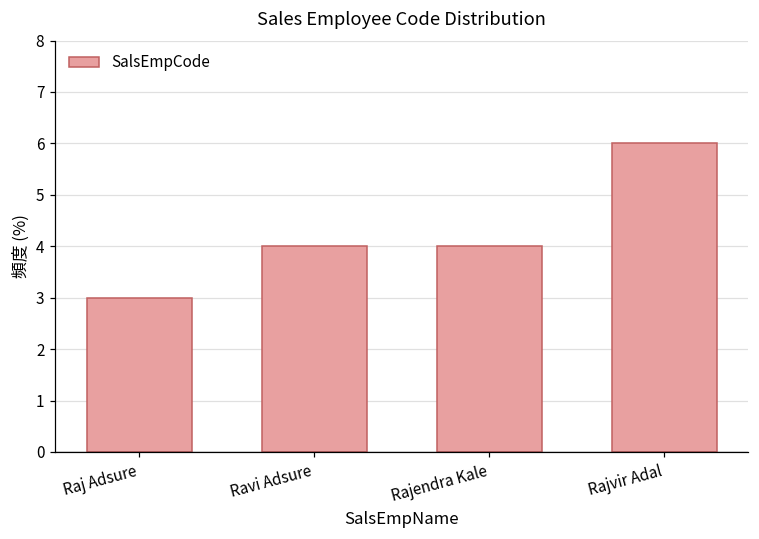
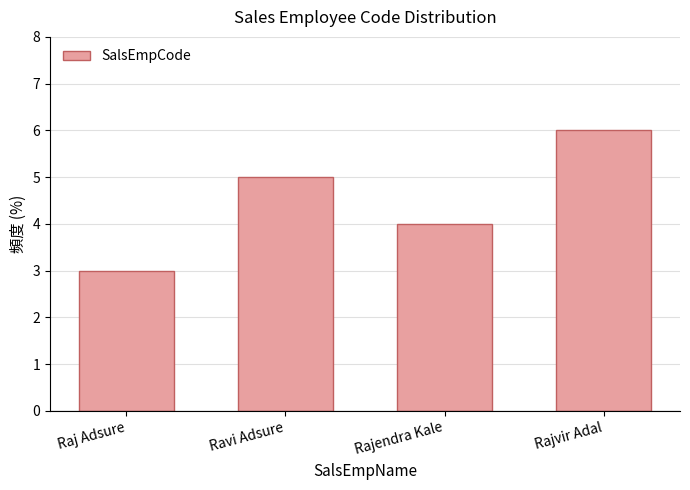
  {
    "Raj Adsure": 3,
-   "Ravi Adsure": 4,
+   "Ravi Adsure": 5,
    "Rajendra Kale": 4,
    "Rajvir Adal": 6
  }
